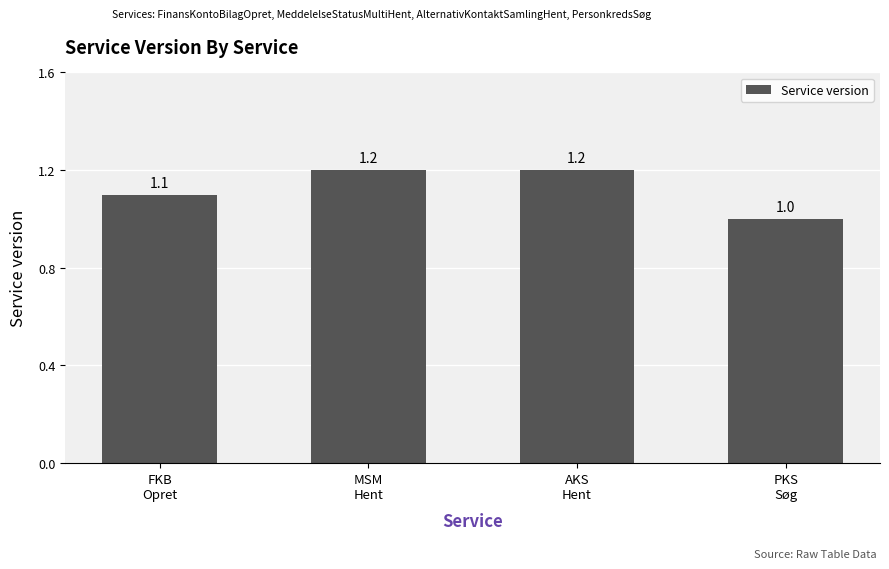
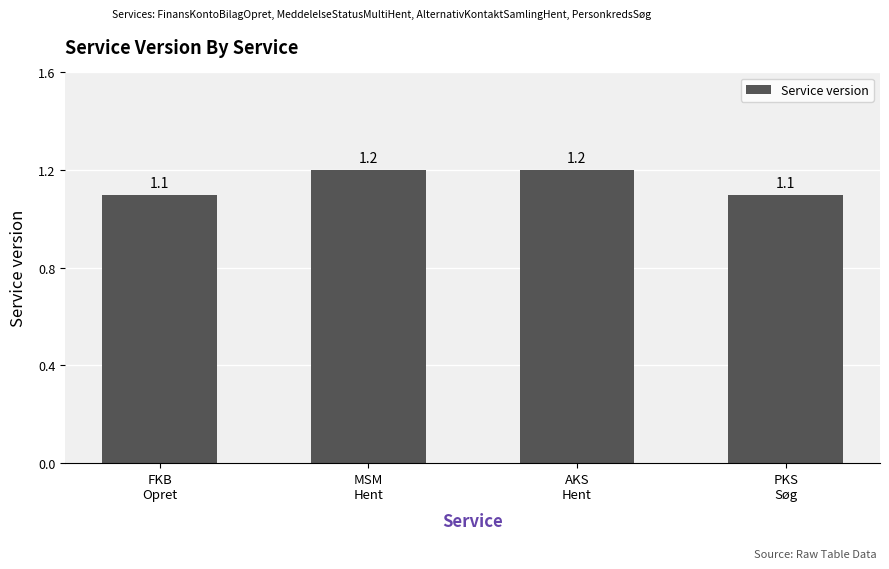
  {
    "FKB Opret": 1.1,
    "MSM Hent": 1.2,
    "AKS Hent": 1.2,
-   "PKS Søg": 1.0
+   "PKS Søg": 1.1
  }
